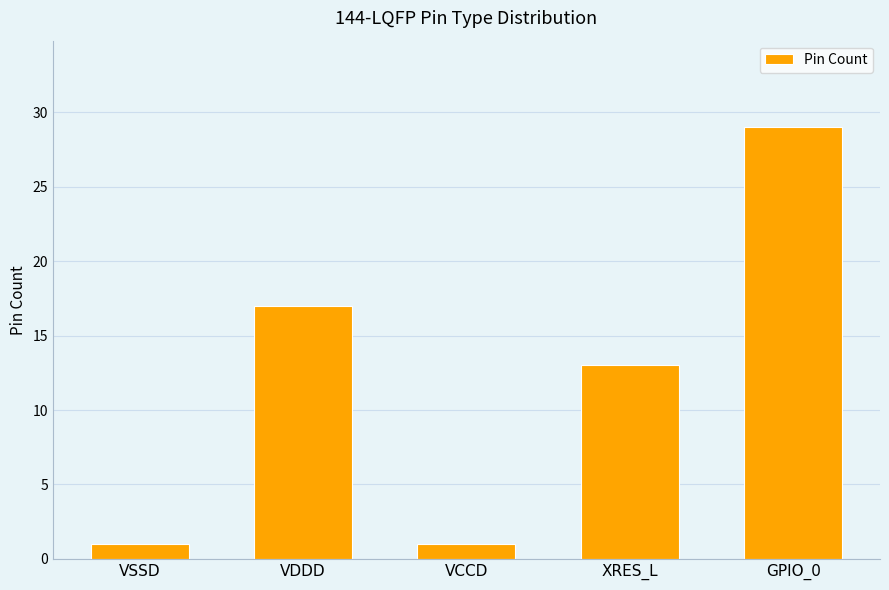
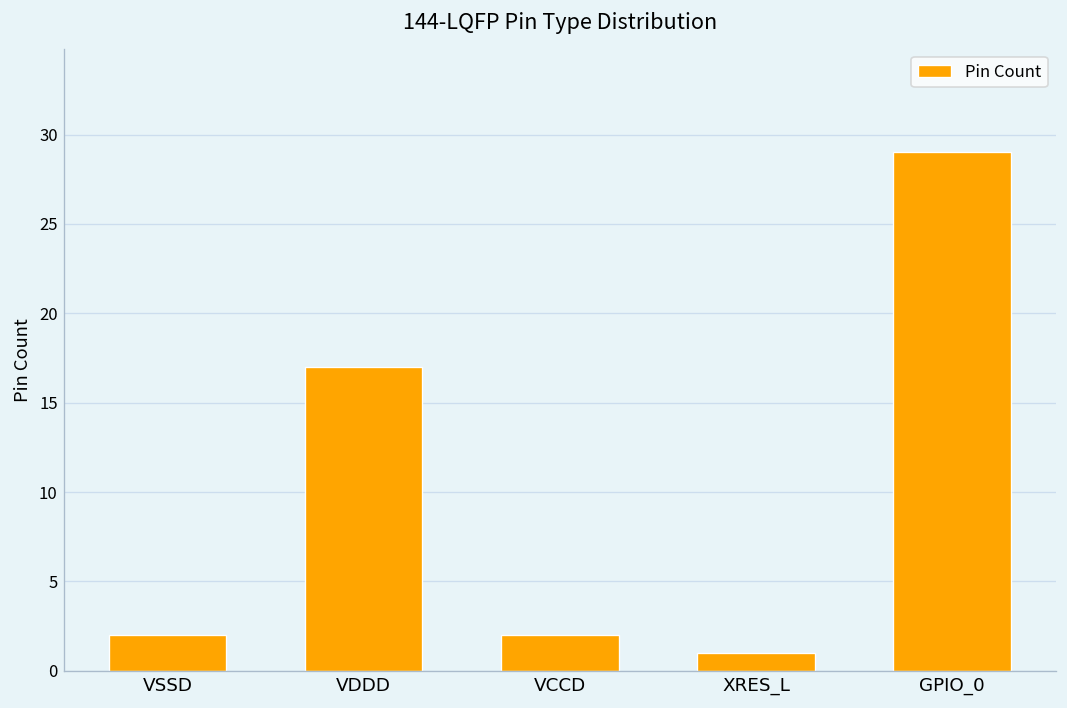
  {
-   "VSSD": 1,
+   "VSSD": 2,
    "VDDD": 17,
-   "VCCD": 1,
-   "XRES_L": 13,
+   "VCCD": 2,
+   "XRES_L": 1,
    "GPIO_0": 29
  }
